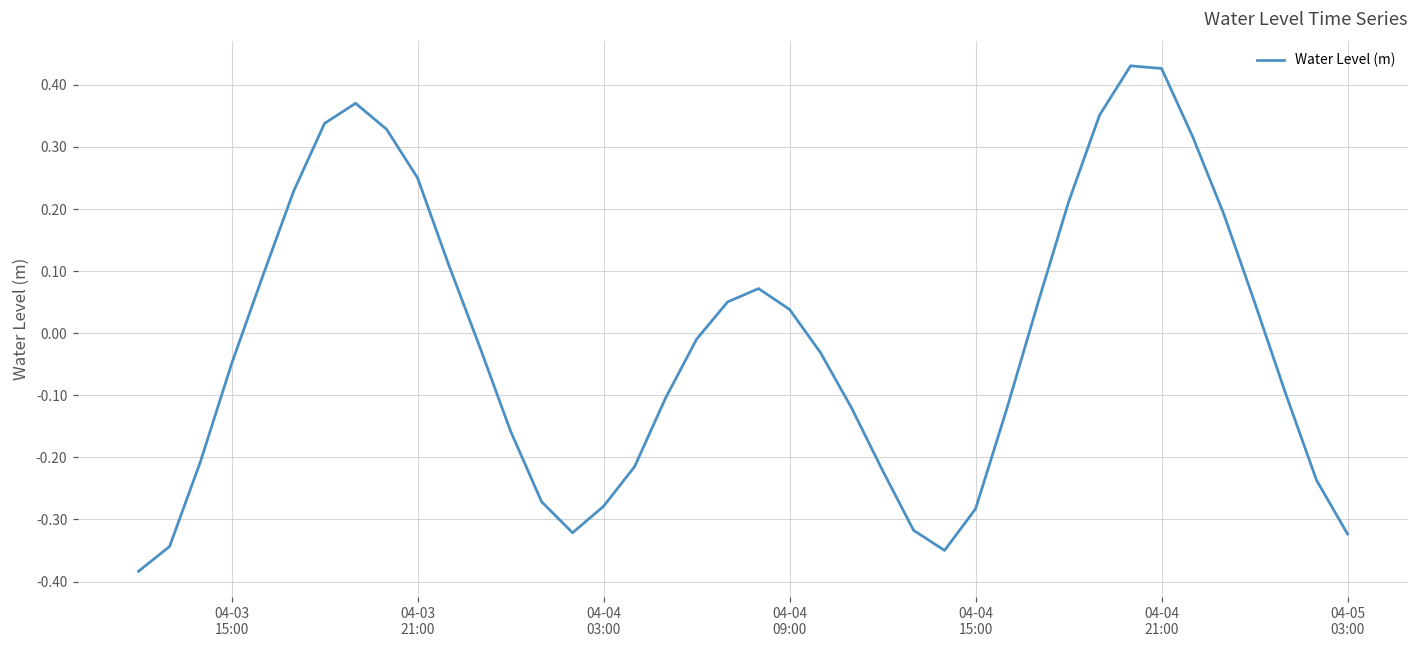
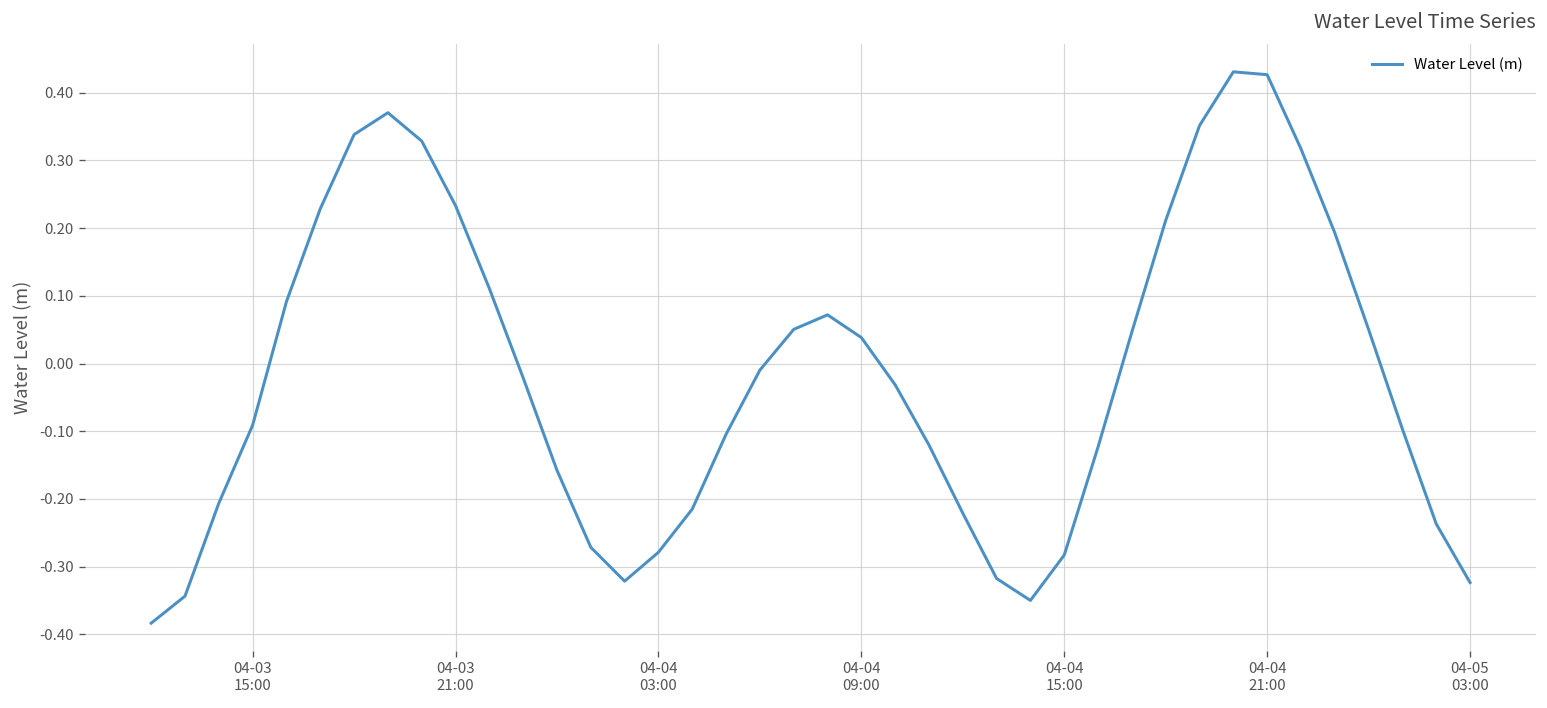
  {
-   "04-03 15:00": -0.05,
-   "04-03 21:00": 0.25,
+   "04-03 15:00": -0.09,
+   "04-03 21:00": 0.23,
    "04-04 03:00": -0.28,
    "04-04 09:00": 0.04,
    "04-04 15:00": -0.28,
    "04-04 21:00": 0.43,
    "04-05 03:00": -0.32
  }
